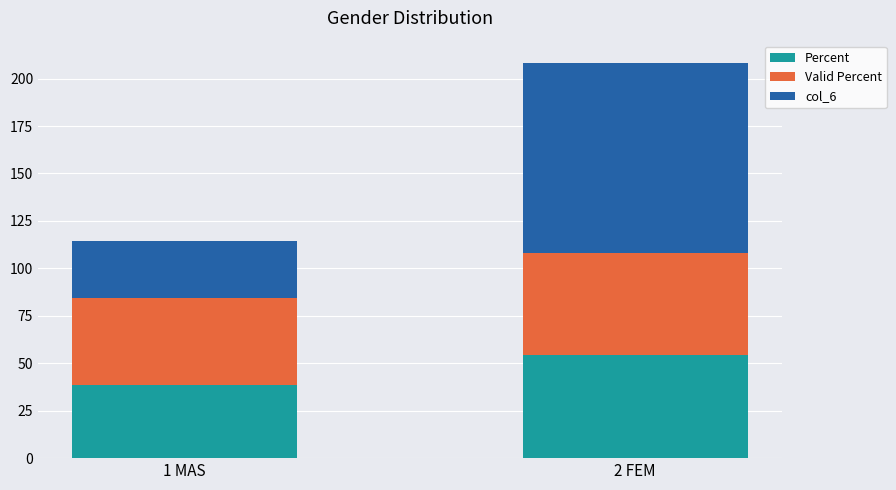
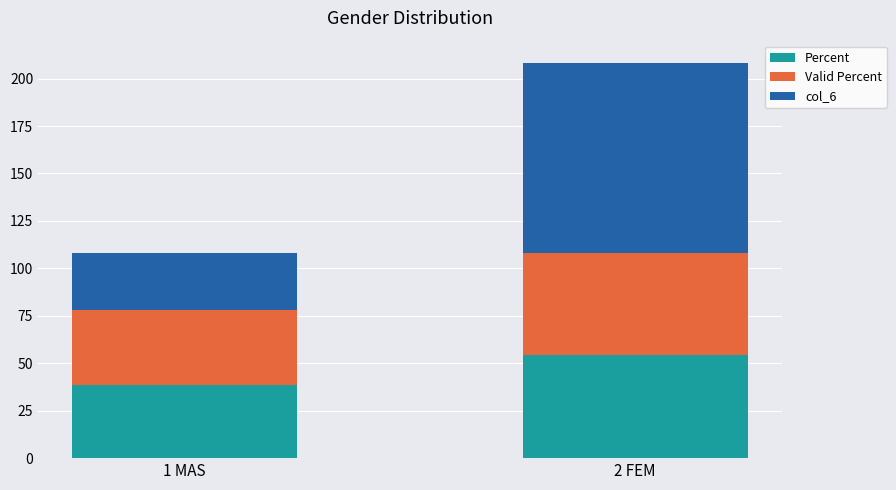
  {
    "Percent": {
      "1 MAS": 39,
      "2 FEM": 54
    },
    "Valid Percent": {
-     "1 MAS": 46,
+     "1 MAS": 40,
      "2 FEM": 54
    },
    "col_6": {
      "1 MAS": 30,
      "2 FEM": 100
    }
  }
